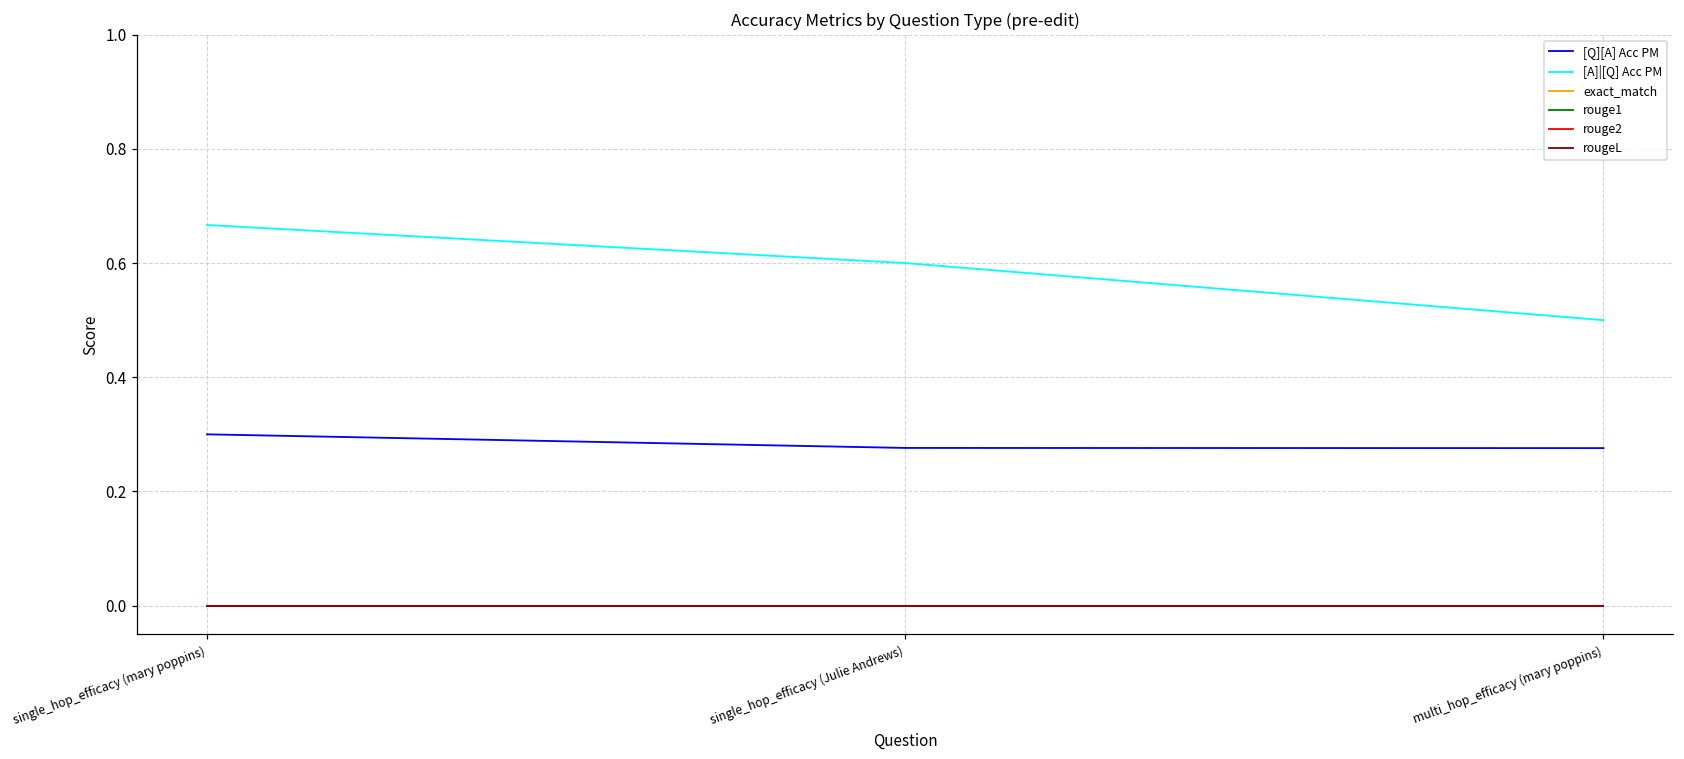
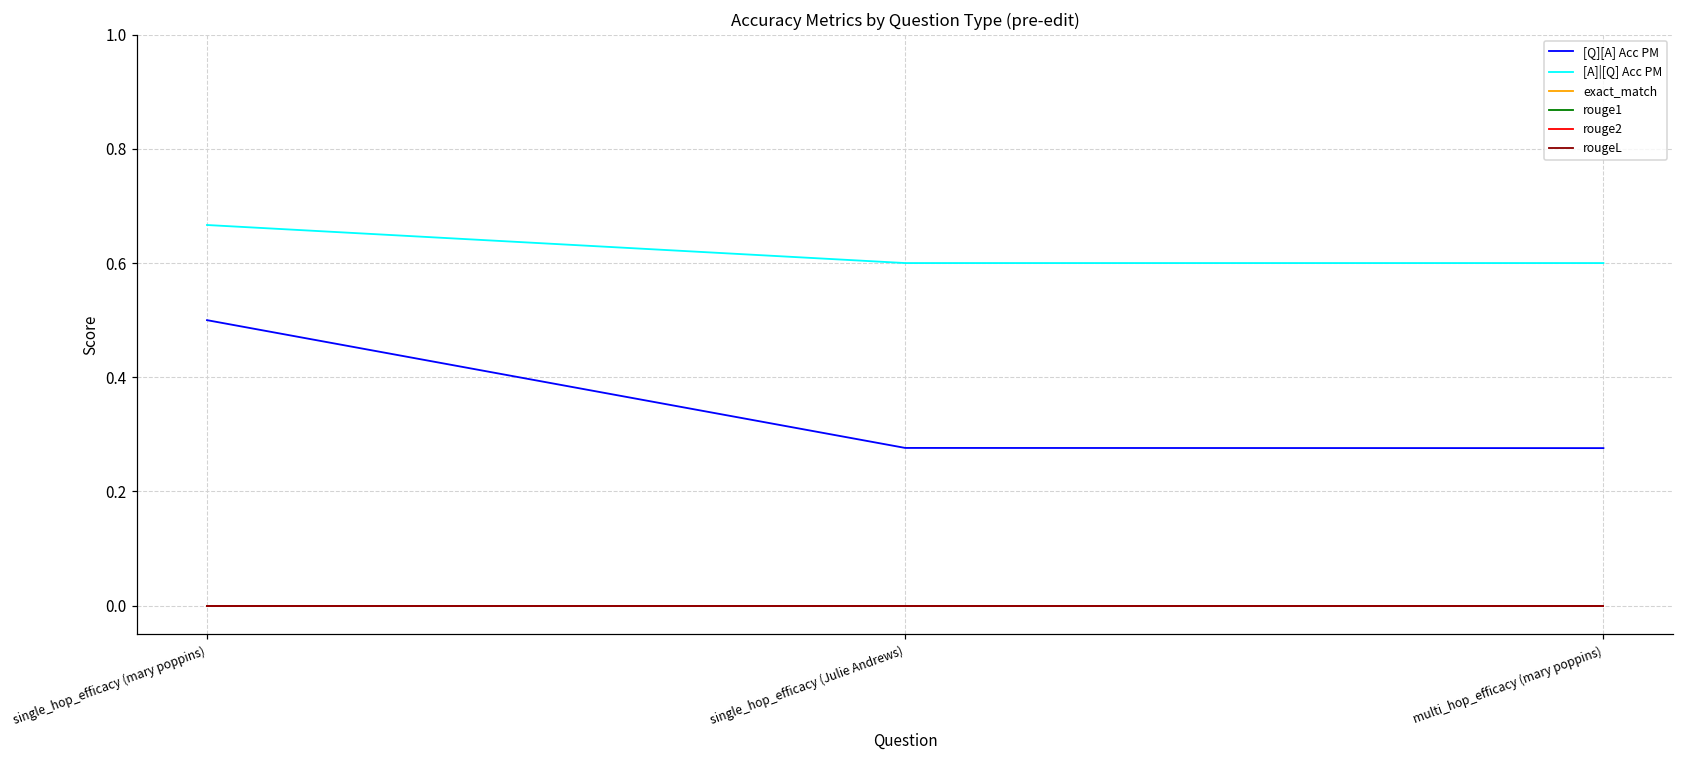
  {
    "[Q][A] Acc PM": {
-     "single_hop_efficacy (mary poppins)": 0.3,
+     "single_hop_efficacy (mary poppins)": 0.5,
      "single_hop_efficacy (Julie Andrews)": 0.28,
      "multi_hop_efficacy (mary poppins)": 0.28
    },
    "[A]|[Q] Acc PM": {
      "single_hop_efficacy (mary poppins)": 0.67,
      "single_hop_efficacy (Julie Andrews)": 0.6,
-     "multi_hop_efficacy (mary poppins)": 0.5
+     "multi_hop_efficacy (mary poppins)": 0.6
    },
    "rougeL": {
      "single_hop_efficacy (mary poppins)": 0.0,
      "single_hop_efficacy (Julie Andrews)": 0.0,
      "multi_hop_efficacy (mary poppins)": 0.0
    }
  }
